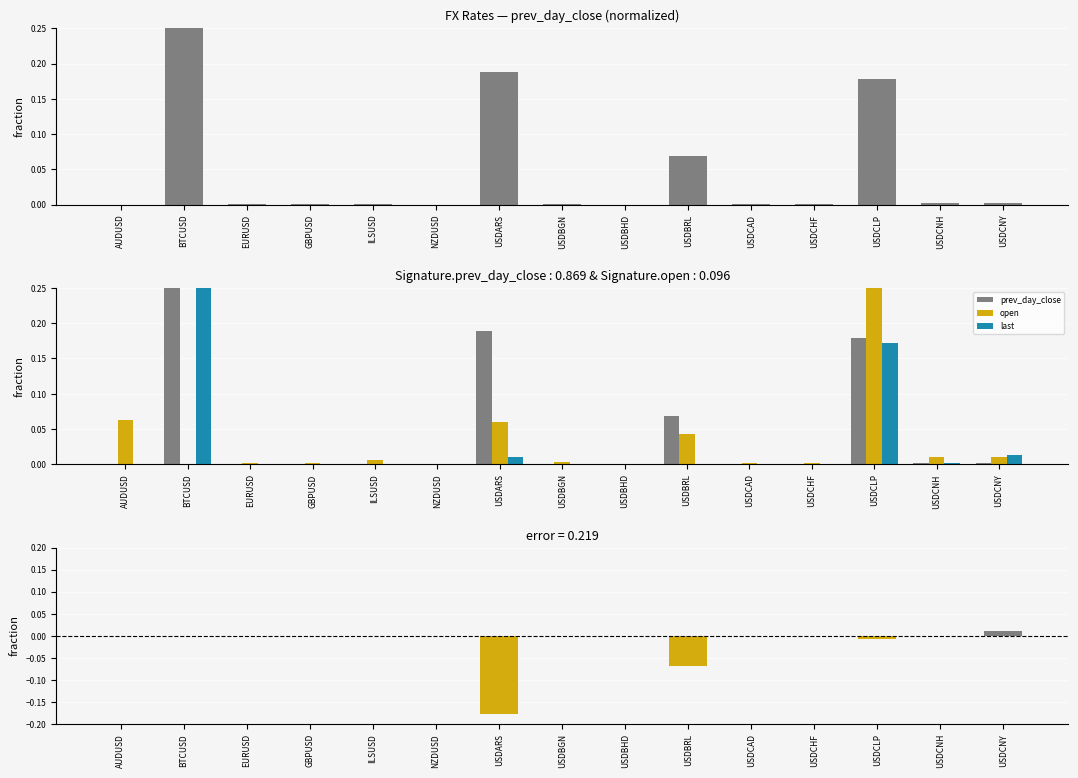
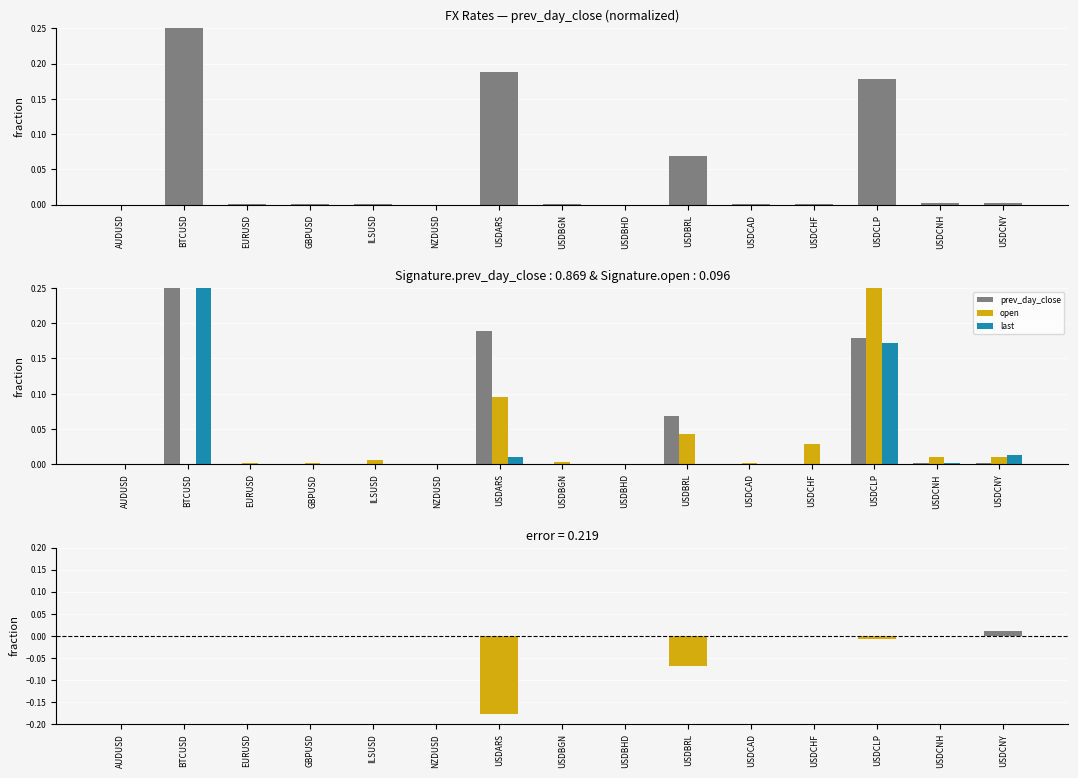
  {
    "FX Rates — prev_day_close (normalized)": {
      "USDARS": 0.19,
      "USDBRL": 0.07,
      "USDCLP": 0.18
    },
    "Signature.prev_day_close : 0.869 & Signature.open : 0.096": {
      "prev_day_close": {
        "USDARS": 0.19,
        "USDBRL": 0.07,
        "USDCLP": 0.18
      },
      "open": {
-       "AUDUSD": 0.06,
+       "AUDUSD": 0.00,
        "BTCUSD": 0.00,
        "ILSUSD": 0.01,
-       "USDARS": 0.06,
+       "USDARS": 0.10,
        "USDBRL": 0.04,
-       "USDCHF": 0.00,
+       "USDCHF": 0.03,
        "USDCNH": 0.01,
        "USDCNY": 0.01
      },
      "last": {
        "USDARS": 0.01,
        "USDCLP": 0.17,
        "USDCNY": 0.01
      }
    },
    "error = 0.219": {
      "BTCUSD": 0.00,
      "USDARS": -0.18,
      "USDBRL": -0.07,
      "USDCLP": -0.01,
      "USDCNY": 0.01
    }
  }
